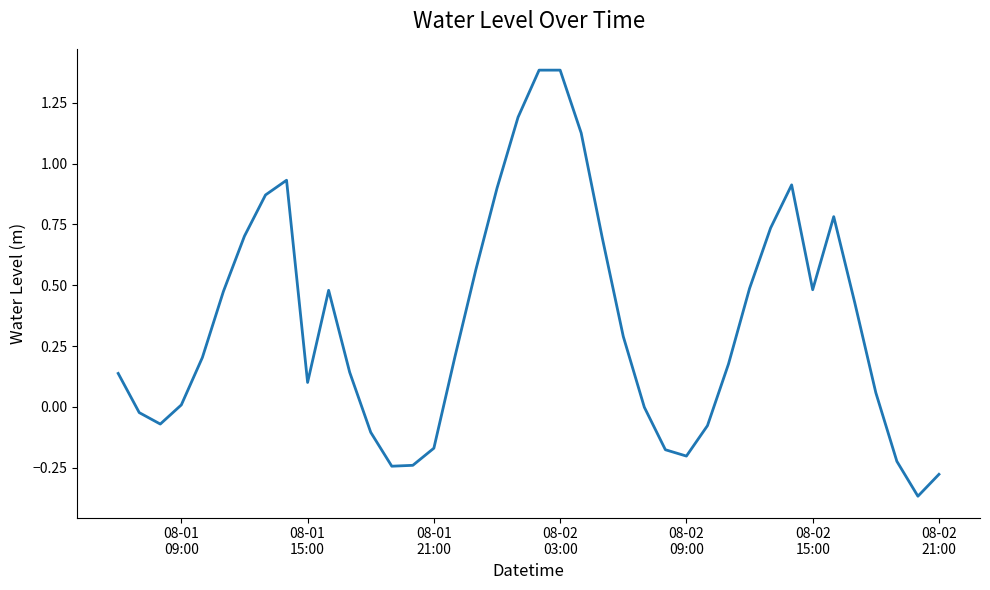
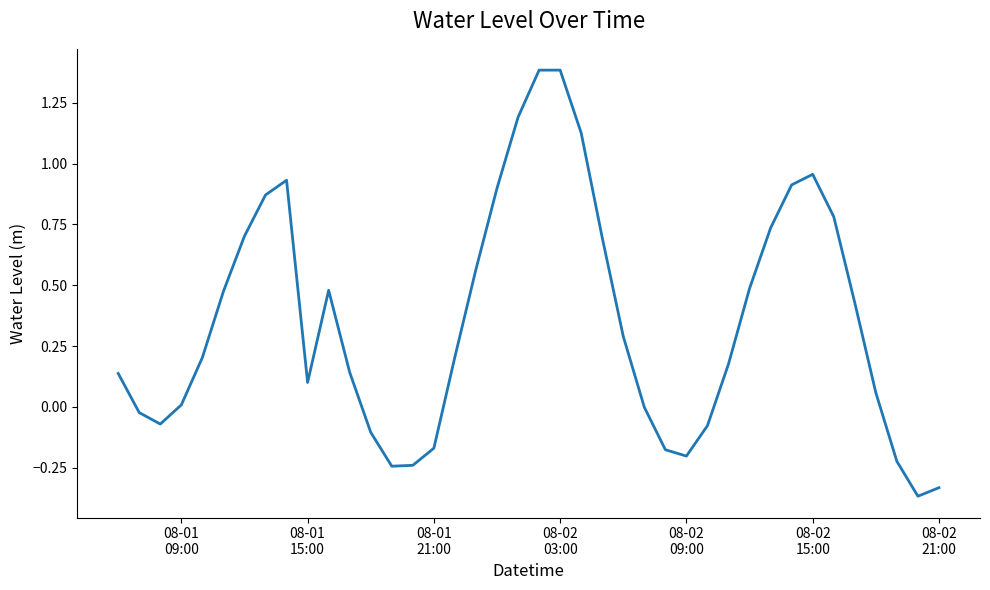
  {
    "08-01 09:00": 0.01,
    "08-01 15:00": 0.10,
    "08-01 21:00": -0.17,
    "08-02 03:00": 1.38,
    "08-02 09:00": -0.20,
-   "08-02 15:00": 0.48,
-   "08-02 21:00": -0.28
+   "08-02 15:00": 0.96,
+   "08-02 21:00": -0.33
  }
